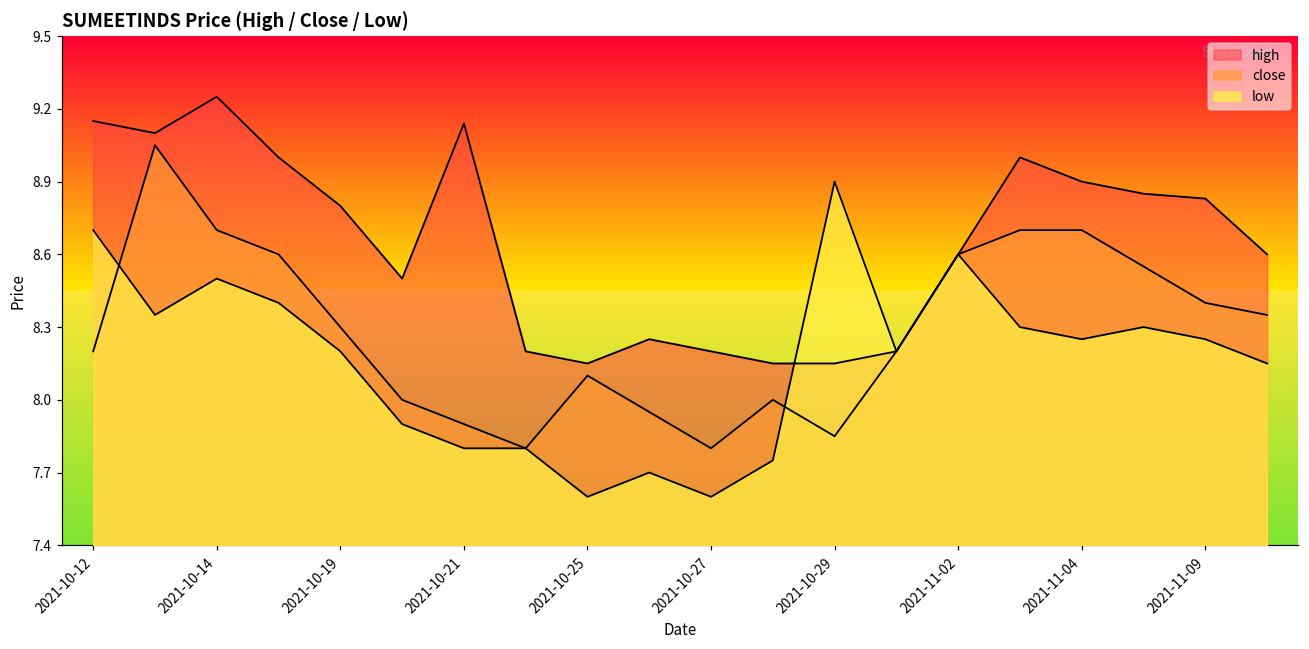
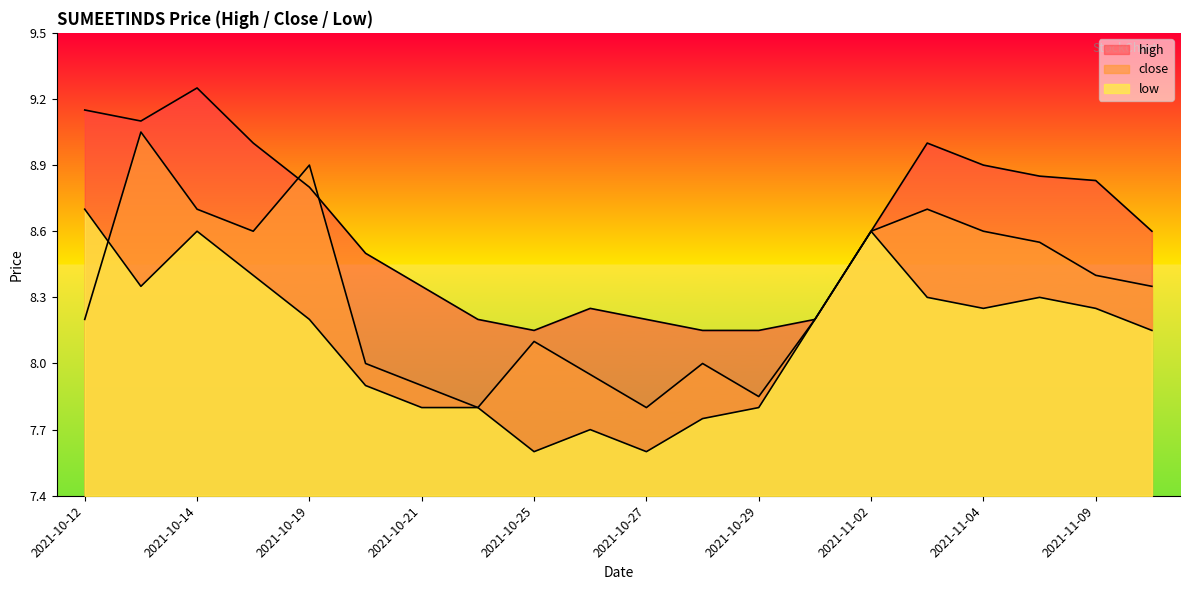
  {
    "high": {
      "2021-10-12": 9.15,
      "2021-10-14": 9.25,
      "2021-10-19": 8.80,
-     "2021-10-21": 9.14,
+     "2021-10-21": 8.35,
      "2021-10-25": 8.15,
      "2021-10-27": 8.20,
      "2021-10-29": 8.15,
      "2021-11-04": 8.90,
      "2021-11-09": 8.83
    },
    "close": {
      "2021-10-12": 8.2,
      "2021-10-14": 8.7,
-     "2021-10-19": 8.3,
+     "2021-10-19": 8.9,
      "2021-10-21": 7.9,
      "2021-10-25": 8.1,
      "2021-10-27": 7.8,
      "2021-10-29": 7.85,
-     "2021-11-04": 8.7,
+     "2021-11-04": 8.6,
      "2021-11-09": 8.4
    },
    "low": {
      "2021-10-12": 8.7,
-     "2021-10-14": 8.5,
+     "2021-10-14": 8.6,
      "2021-10-19": 8.2,
      "2021-10-21": 7.8,
      "2021-10-25": 7.6,
      "2021-10-27": 7.6,
-     "2021-10-29": 8.9,
+     "2021-10-29": 7.8,
      "2021-11-04": 8.25,
      "2021-11-09": 8.25
    }
  }
